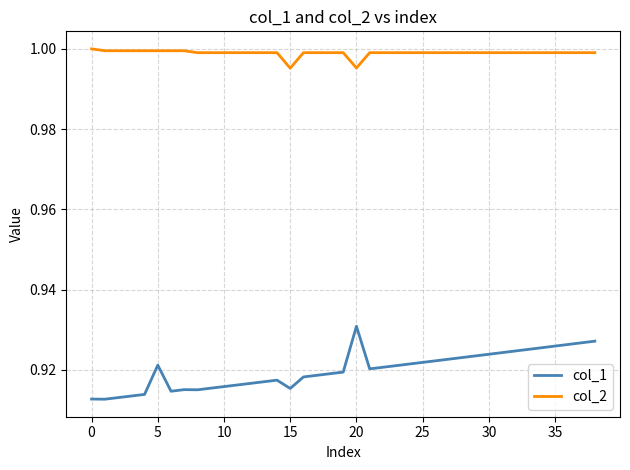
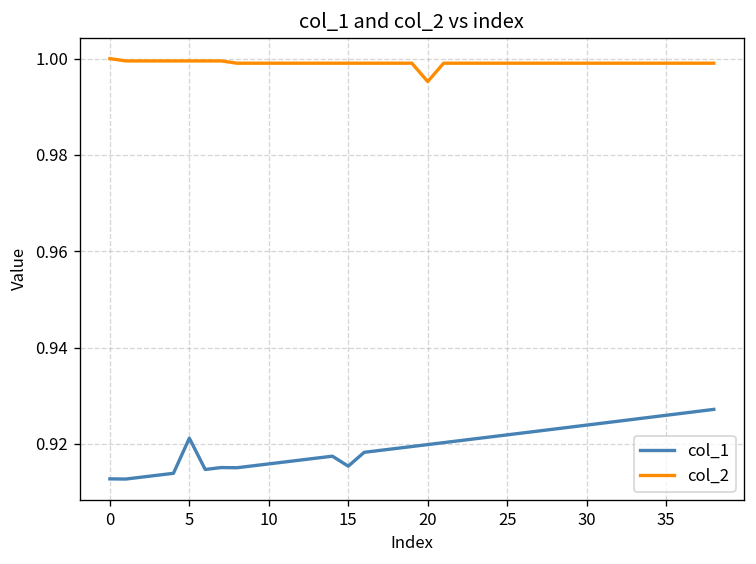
  {
    "col_1": {
      "0": 0.913,
      "5": 0.921,
      "10": 0.916,
      "15": 0.915,
-     "20": 0.931,
+     "20": 0.920,
      "25": 0.922,
      "30": 0.924,
      "35": 0.926
    },
    "col_2": {
      "0": 1.000,
      "5": 1.000,
      "10": 0.999,
-     "15": 0.995,
+     "15": 0.999,
      "20": 0.995,
      "25": 0.999,
      "30": 0.999,
      "35": 0.999
    }
  }
